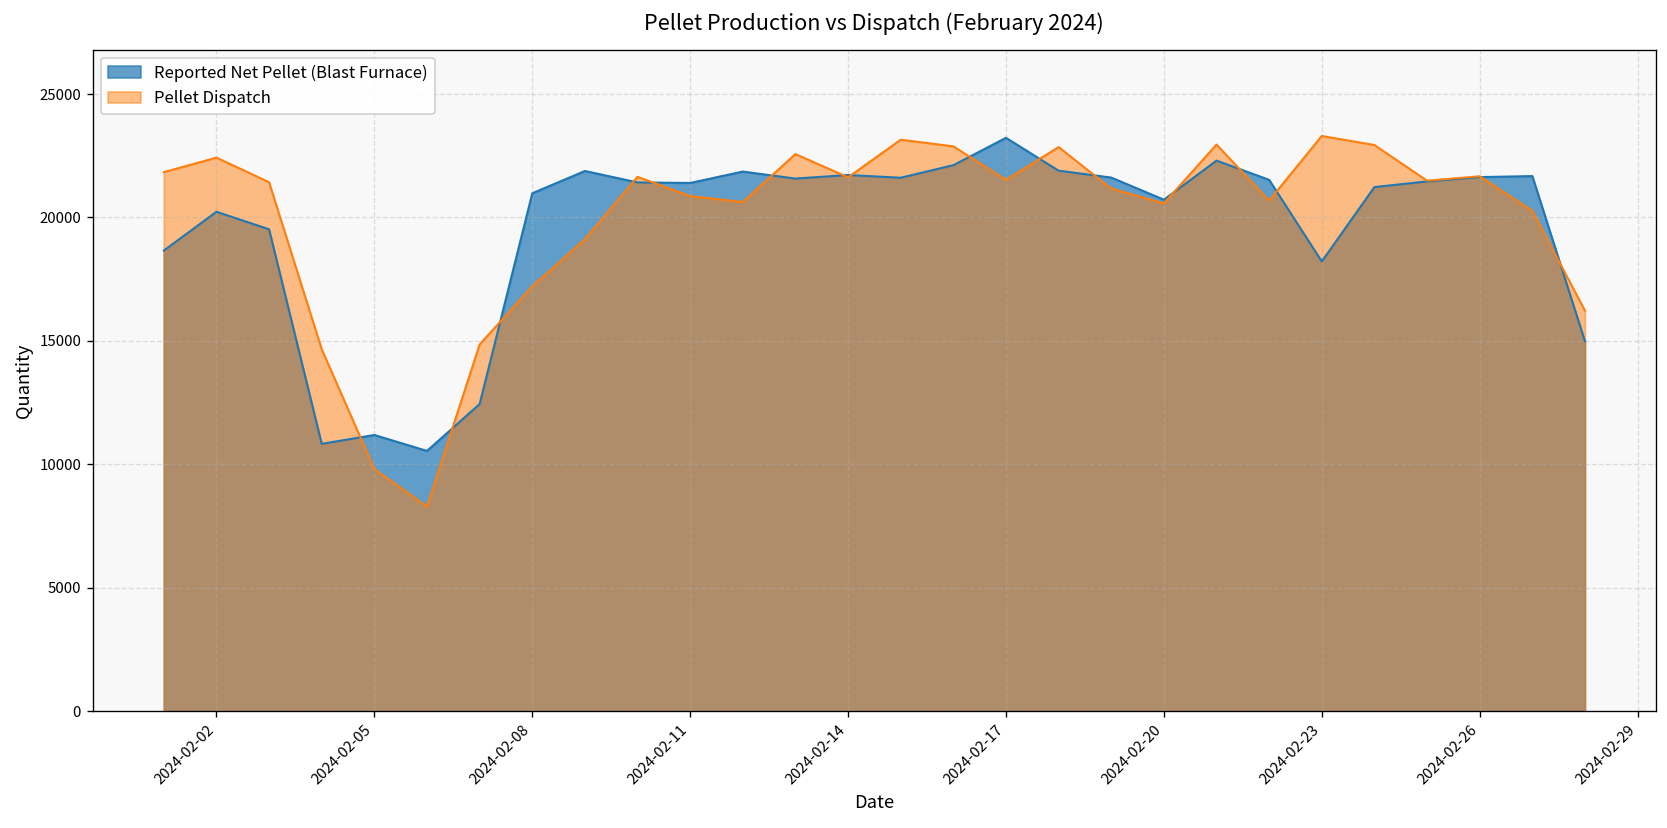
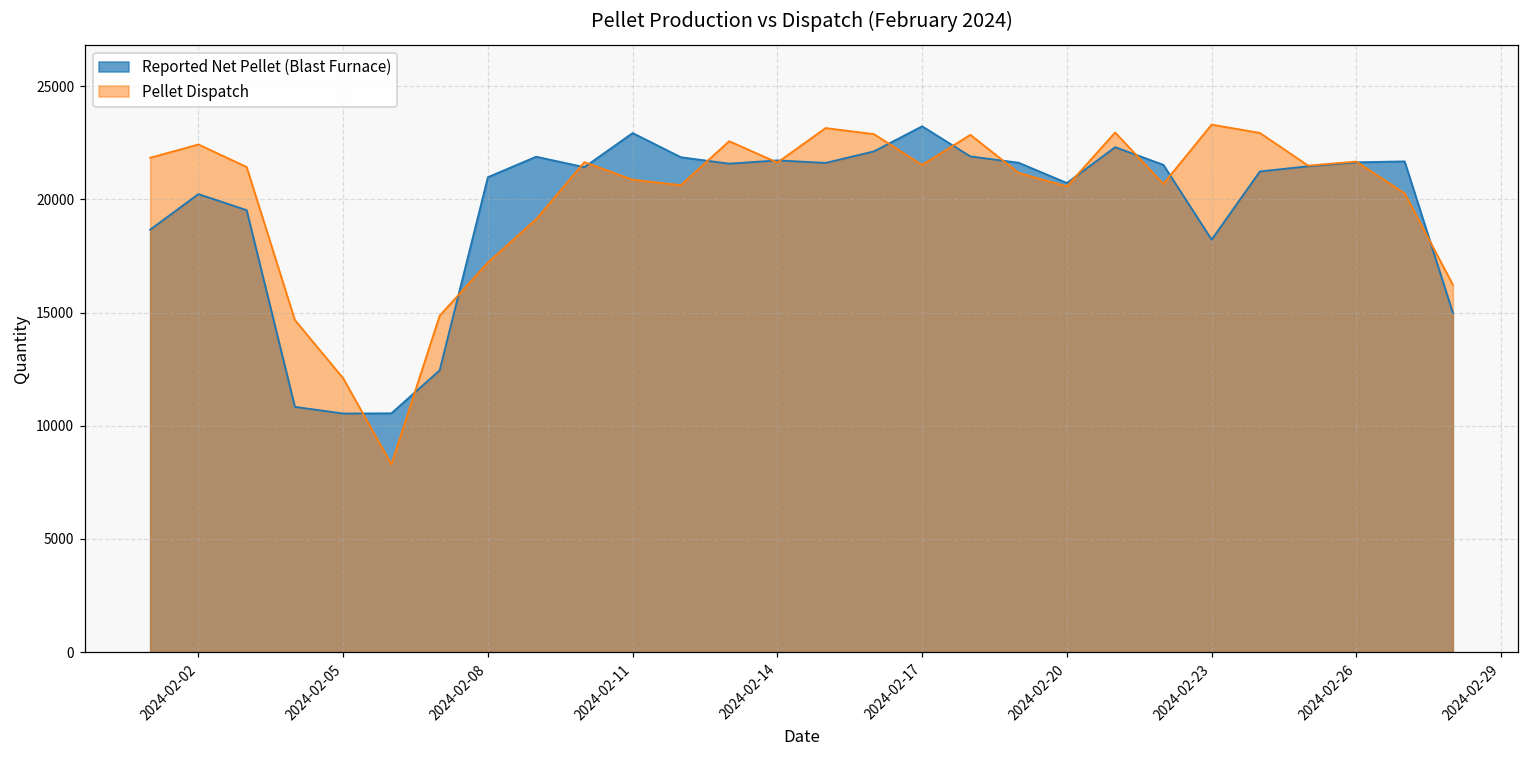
  {
    "Reported Net Pellet (Blast Furnace)": {
      "2024-02-02": 20200,
-     "2024-02-05": 11200,
+     "2024-02-05": 10500,
      "2024-02-08": 21000,
-     "2024-02-11": 21400,
+     "2024-02-11": 22900,
      "2024-02-17": 23200,
      "2024-02-20": 20700,
      "2024-02-23": 18200
    },
    "Pellet Dispatch": {
      "2024-02-02": 22400,
-     "2024-02-05": 9800,
+     "2024-02-05": 12100,
      "2024-02-08": 17200,
      "2024-02-11": 20900,
      "2024-02-17": 21500,
      "2024-02-20": 20600,
      "2024-02-23": 23300
    }
  }
